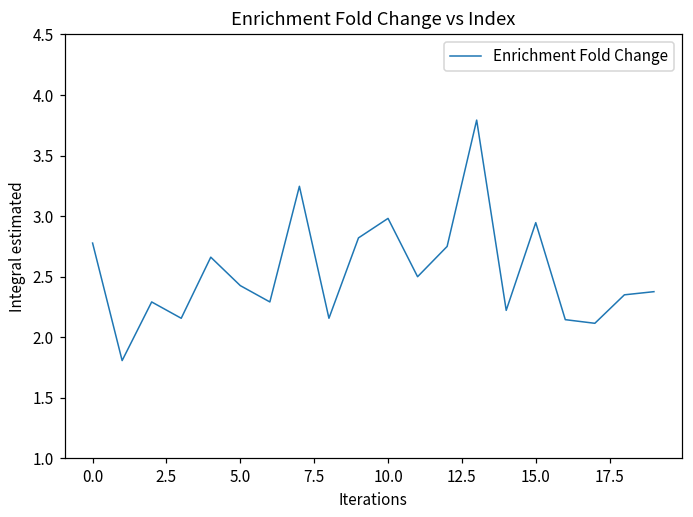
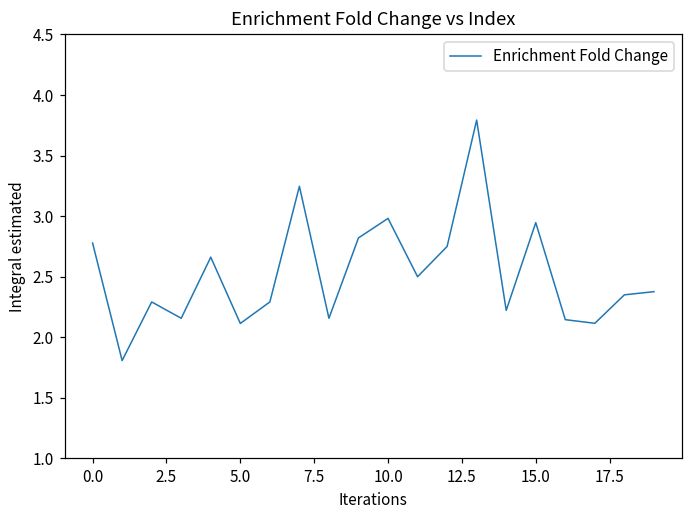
  {
    "0.0": 2.78,
-   "5.0": 2.43,
+   "5.0": 2.11,
    "10.0": 2.98,
    "15.0": 2.95
  }
